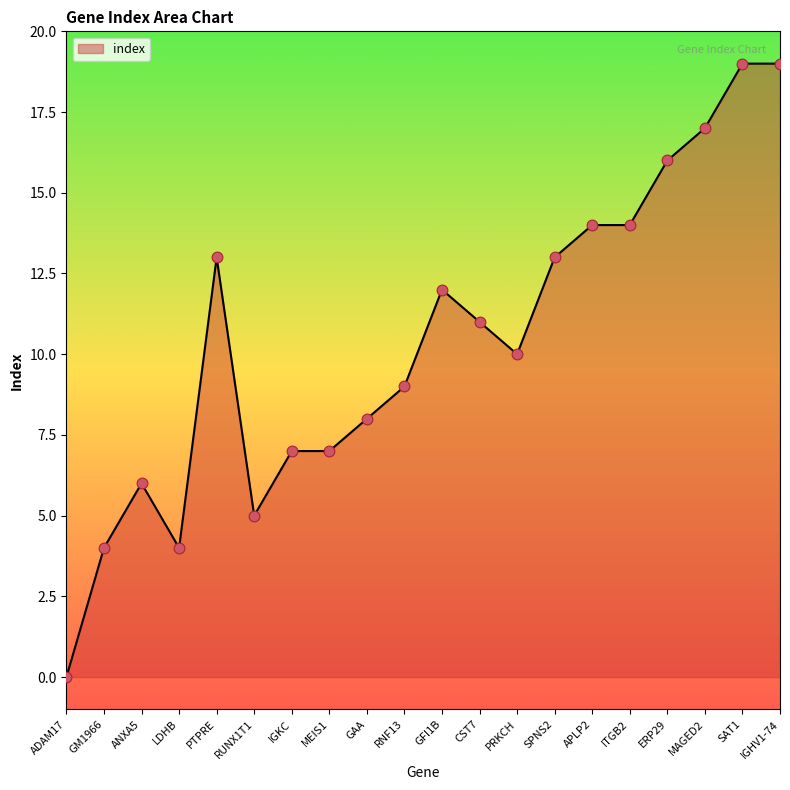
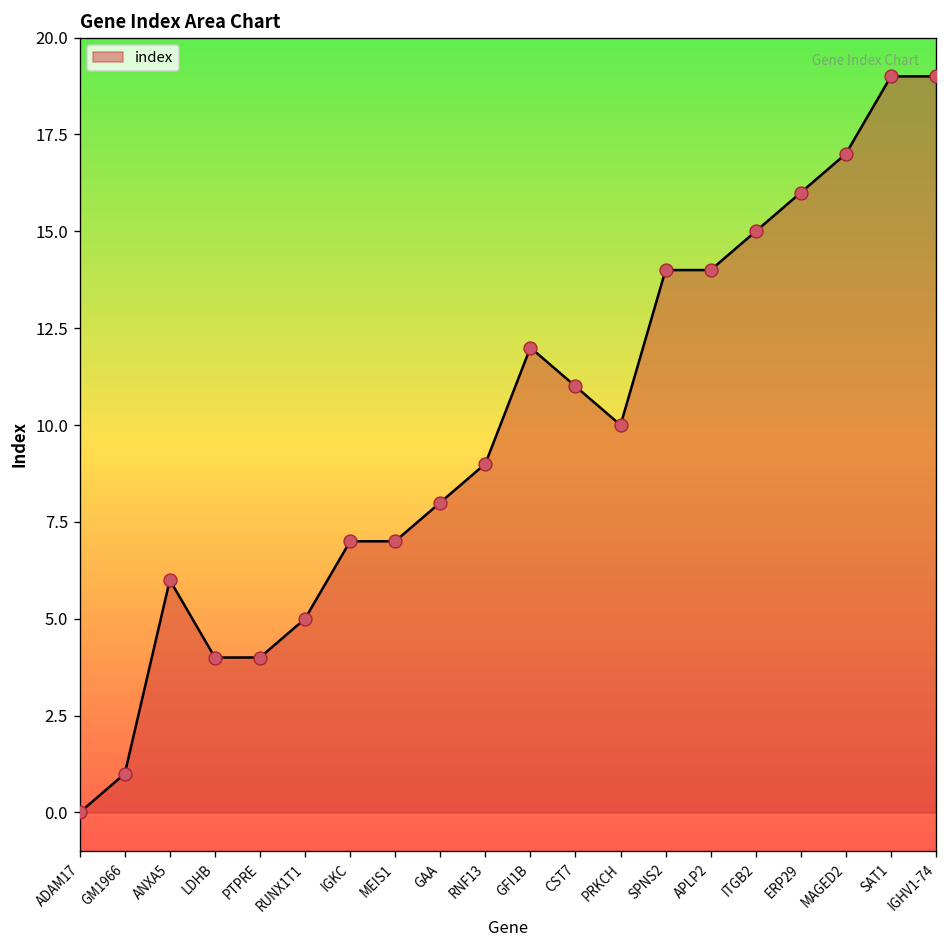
  {
    "ADAM17": 0,
-   "GM1966": 4,
+   "GM1966": 1,
    "ANXA5": 6,
    "LDHB": 4,
-   "PTPRE": 13,
+   "PTPRE": 4,
    "RUNX1T1": 5,
    "IGKC": 7,
    "MEIS1": 7,
    "GAA": 8,
    "RNF13": 9,
    "GFI1B": 12,
    "CST7": 11,
    "PRKCH": 10,
-   "SPNS2": 13,
+   "SPNS2": 14,
    "APLP2": 14,
-   "ITGB2": 14,
+   "ITGB2": 15,
    "ERP29": 16,
    "MAGED2": 17,
    "SAT1": 19,
    "IGHV1-74": 19
  }
